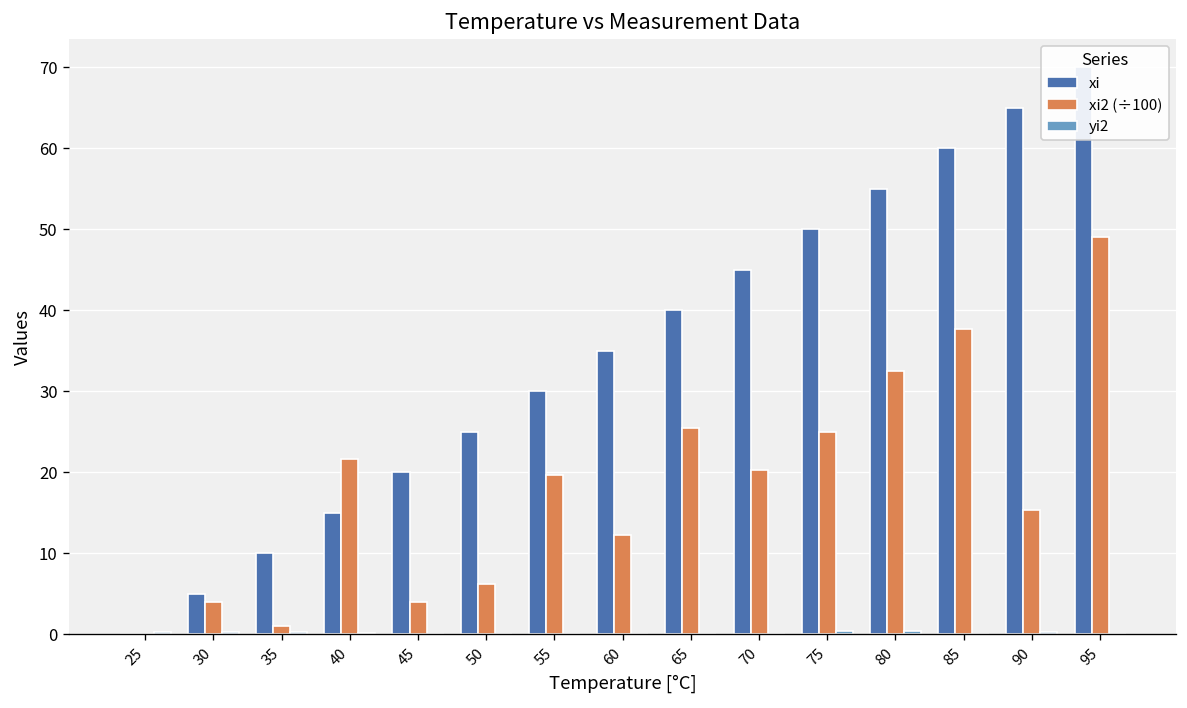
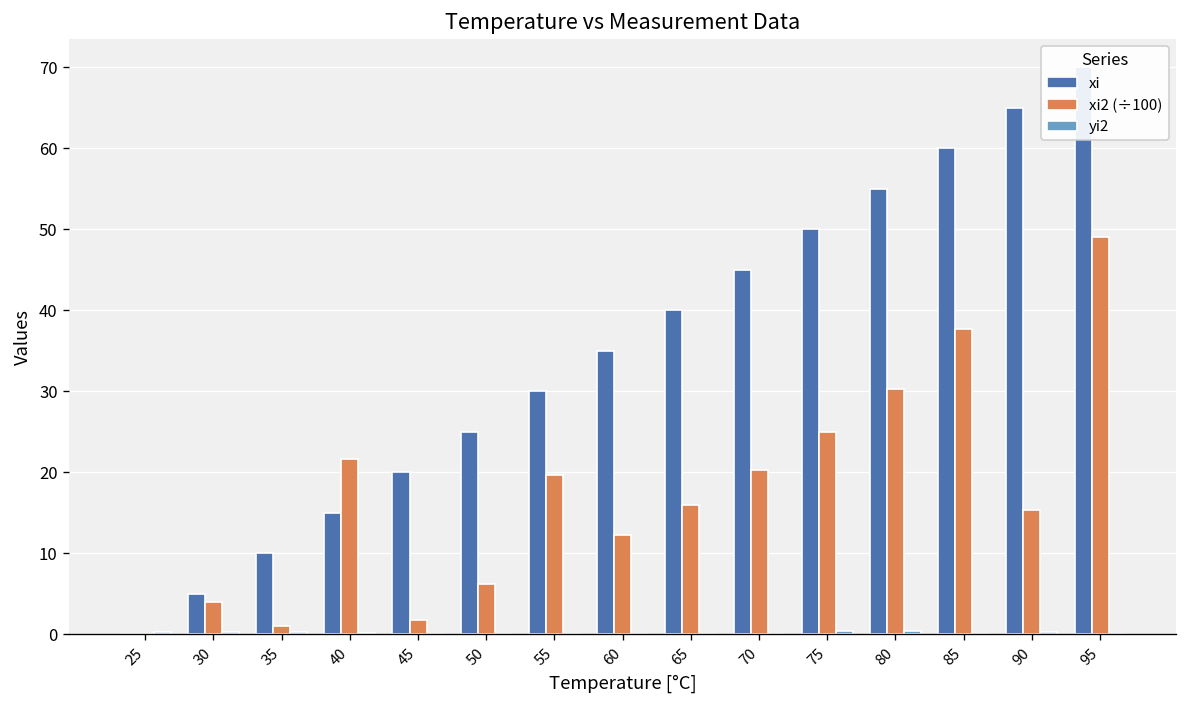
  {
    "xi2 (÷100)": {
      "25": 0,
      "30": 4,
      "35": 1,
      "40": 22,
-     "45": 4,
+     "45": 2,
      "50": 6,
      "55": 20,
      "60": 12,
-     "65": 25,
+     "65": 16,
      "70": 20,
      "75": 25,
-     "80": 32,
+     "80": 30,
      "85": 38,
      "90": 15,
      "95": 49
    }
  }
